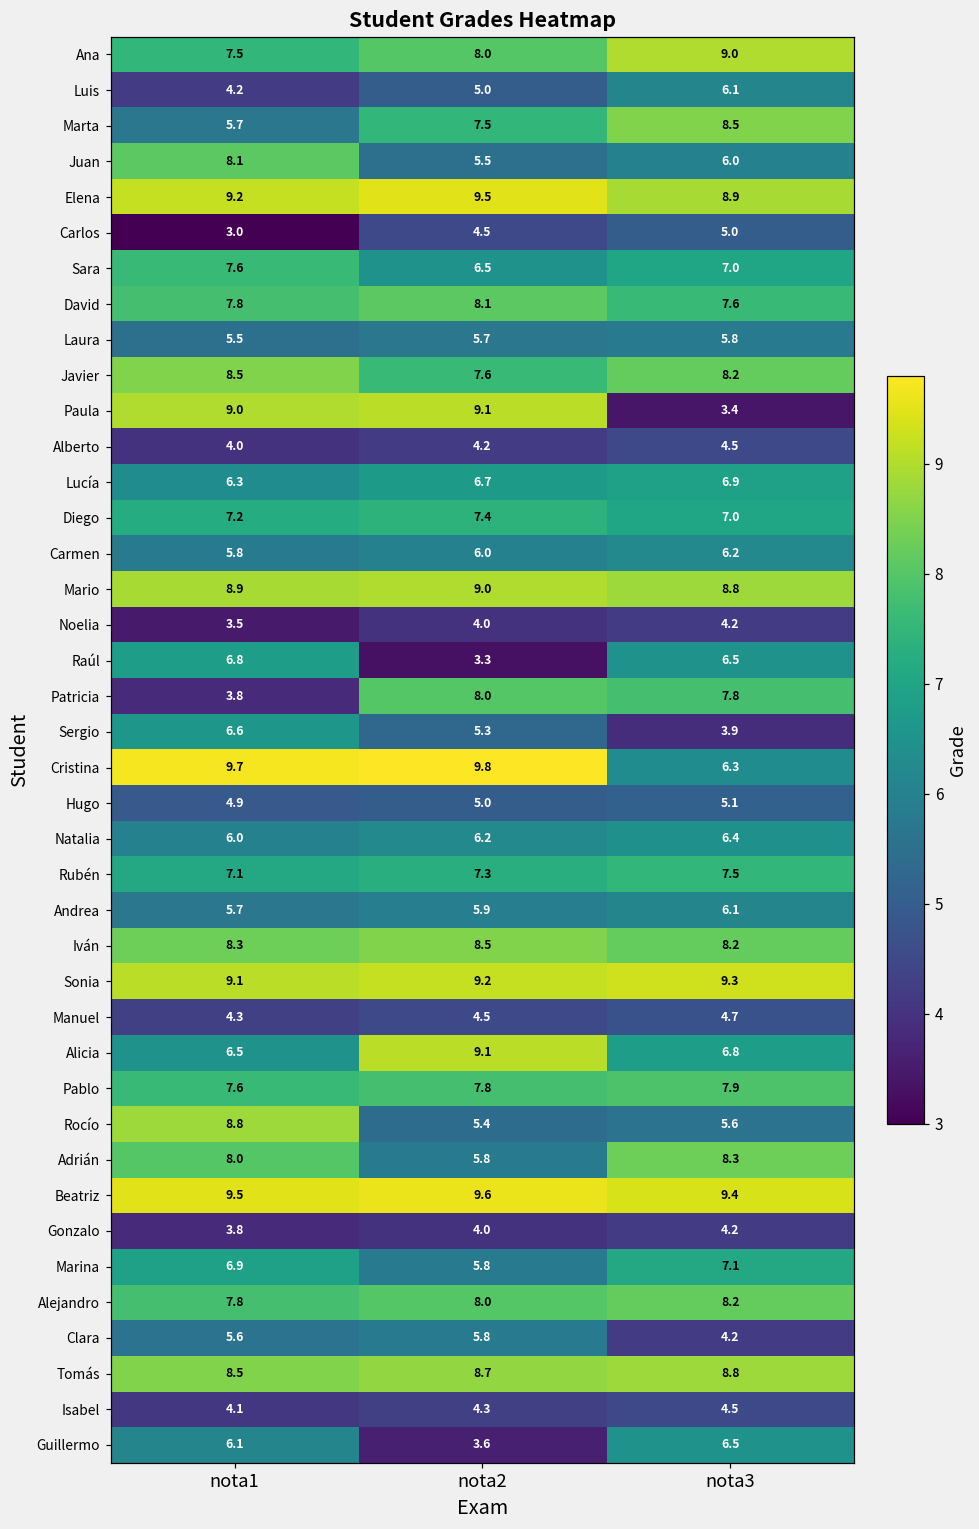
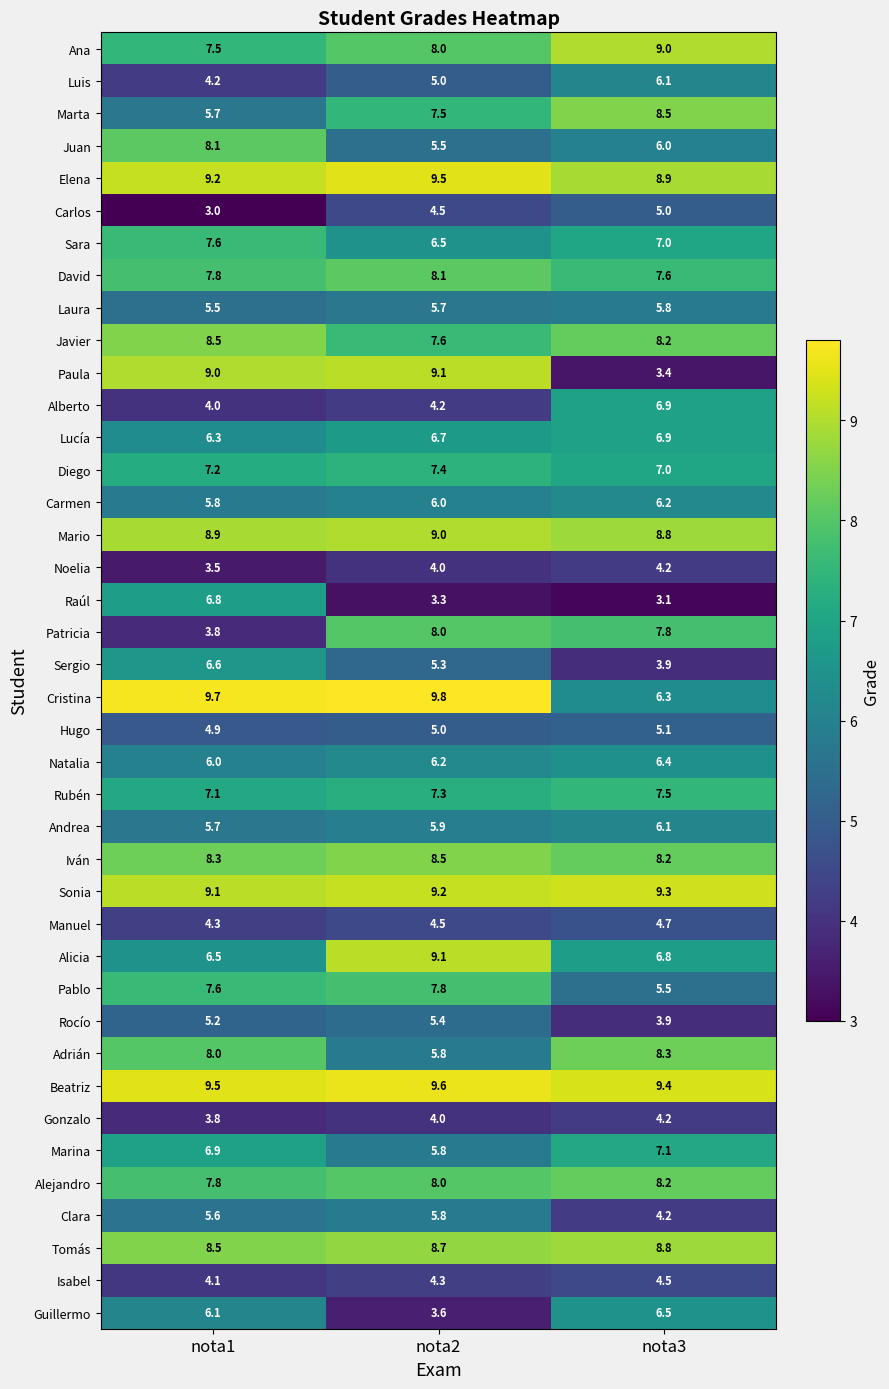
  {
    "Ana": {
      "nota1": 7.5,
      "nota2": 8.0,
      "nota3": 9.0
    },
    "Luis": {
      "nota1": 4.2,
      "nota2": 5.0,
      "nota3": 6.1
    },
    "Marta": {
      "nota1": 5.7,
      "nota2": 7.5,
      "nota3": 8.5
    },
    "Juan": {
      "nota1": 8.1,
      "nota2": 5.5,
      "nota3": 6.0
    },
    "Elena": {
      "nota1": 9.2,
      "nota2": 9.5,
      "nota3": 8.9
    },
    "Carlos": {
      "nota1": 3.0,
      "nota2": 4.5,
      "nota3": 5.0
    },
    "Sara": {
      "nota1": 7.6,
      "nota2": 6.5,
      "nota3": 7.0
    },
    "David": {
      "nota1": 7.8,
      "nota2": 8.1,
      "nota3": 7.6
    },
    "Laura": {
      "nota1": 5.5,
      "nota2": 5.7,
      "nota3": 5.8
    },
    "Javier": {
      "nota1": 8.5,
      "nota2": 7.6,
      "nota3": 8.2
    },
    "Paula": {
      "nota1": 9.0,
      "nota2": 9.1,
      "nota3": 3.4
    },
    "Alberto": {
      "nota1": 4.0,
      "nota2": 4.2,
-     "nota3": 4.5
+     "nota3": 6.9
    },
    "Lucía": {
      "nota1": 6.3,
      "nota2": 6.7,
      "nota3": 6.9
    },
    "Diego": {
      "nota1": 7.2,
      "nota2": 7.4,
      "nota3": 7.0
    },
    "Carmen": {
      "nota1": 5.8,
      "nota2": 6.0,
      "nota3": 6.2
    },
    "Mario": {
      "nota1": 8.9,
      "nota2": 9.0,
      "nota3": 8.8
    },
    "Noelia": {
      "nota1": 3.5,
      "nota2": 4.0,
      "nota3": 4.2
    },
    "Raúl": {
      "nota1": 6.8,
      "nota2": 3.3,
-     "nota3": 6.5
+     "nota3": 3.1
    },
    "Patricia": {
      "nota1": 3.8,
      "nota2": 8.0,
      "nota3": 7.8
    },
    "Sergio": {
      "nota1": 6.6,
      "nota2": 5.3,
      "nota3": 3.9
    },
    "Cristina": {
      "nota1": 9.7,
      "nota2": 9.8,
      "nota3": 6.3
    },
    "Hugo": {
      "nota1": 4.9,
      "nota2": 5.0,
      "nota3": 5.1
    },
    "Natalia": {
      "nota1": 6.0,
      "nota2": 6.2,
      "nota3": 6.4
    },
    "Rubén": {
      "nota1": 7.1,
      "nota2": 7.3,
      "nota3": 7.5
    },
    "Andrea": {
      "nota1": 5.7,
      "nota2": 5.9,
      "nota3": 6.1
    },
    "Iván": {
      "nota1": 8.3,
      "nota2": 8.5,
      "nota3": 8.2
    },
    "Sonia": {
      "nota1": 9.1,
      "nota2": 9.2,
      "nota3": 9.3
    },
    "Manuel": {
      "nota1": 4.3,
      "nota2": 4.5,
      "nota3": 4.7
    },
    "Alicia": {
      "nota1": 6.5,
      "nota2": 9.1,
      "nota3": 6.8
    },
    "Pablo": {
      "nota1": 7.6,
      "nota2": 7.8,
-     "nota3": 7.9
+     "nota3": 5.5
    },
    "Rocío": {
-     "nota1": 8.8,
+     "nota1": 5.2,
      "nota2": 5.4,
-     "nota3": 5.6
+     "nota3": 3.9
    },
    "Adrián": {
      "nota1": 8.0,
      "nota2": 5.8,
      "nota3": 8.3
    },
    "Beatriz": {
      "nota1": 9.5,
      "nota2": 9.6,
      "nota3": 9.4
    },
    "Gonzalo": {
      "nota1": 3.8,
      "nota2": 4.0,
      "nota3": 4.2
    },
    "Marina": {
      "nota1": 6.9,
      "nota2": 5.8,
      "nota3": 7.1
    },
    "Alejandro": {
      "nota1": 7.8,
      "nota2": 8.0,
      "nota3": 8.2
    },
    "Clara": {
      "nota1": 5.6,
      "nota2": 5.8,
      "nota3": 4.2
    },
    "Tomás": {
      "nota1": 8.5,
      "nota2": 8.7,
      "nota3": 8.8
    },
    "Isabel": {
      "nota1": 4.1,
      "nota2": 4.3,
      "nota3": 4.5
    },
    "Guillermo": {
      "nota1": 6.1,
      "nota2": 3.6,
      "nota3": 6.5
    }
  }
